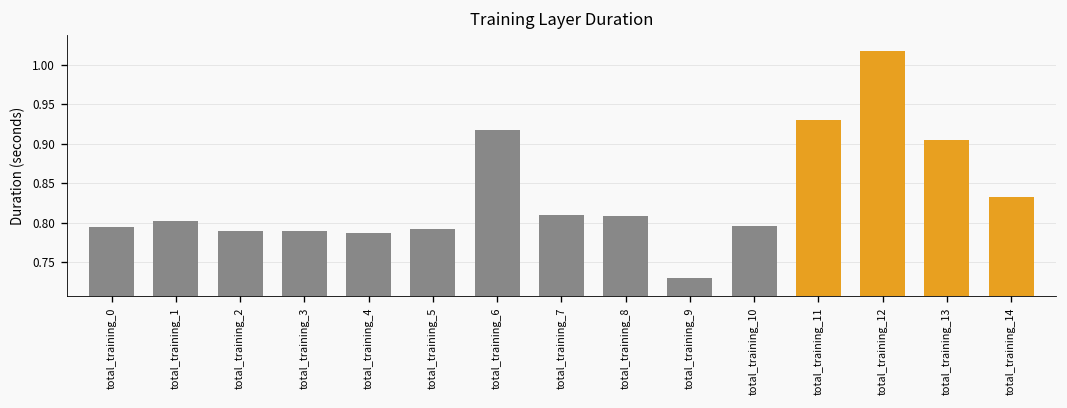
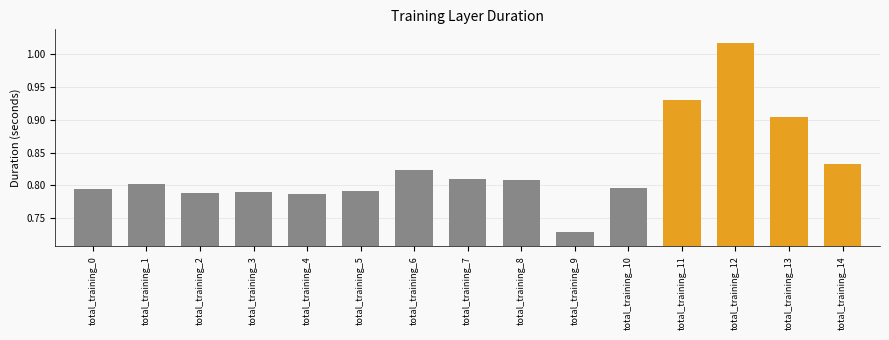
  {
    "total_training_0": 0.79,
    "total_training_1": 0.80,
    "total_training_2": 0.79,
    "total_training_3": 0.79,
    "total_training_4": 0.79,
    "total_training_5": 0.79,
-   "total_training_6": 0.92,
+   "total_training_6": 0.82,
    "total_training_7": 0.81,
    "total_training_8": 0.81,
    "total_training_9": 0.73,
    "total_training_10": 0.80,
    "total_training_11": 0.93,
    "total_training_12": 1.02,
    "total_training_13": 0.90,
    "total_training_14": 0.83
  }
